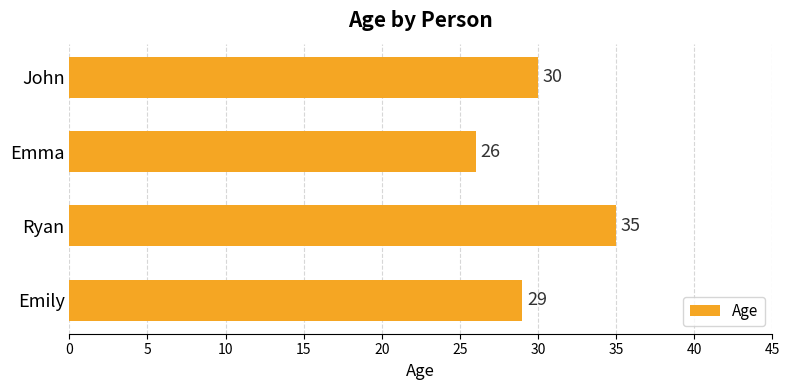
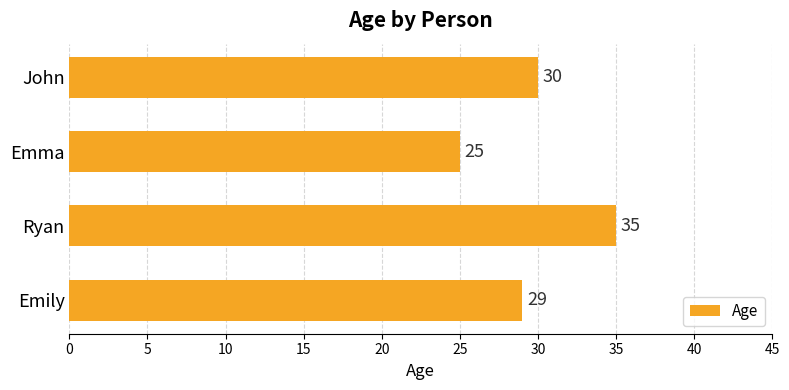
  {
    "John": 30,
-   "Emma": 26,
+   "Emma": 25,
    "Ryan": 35,
    "Emily": 29
  }
